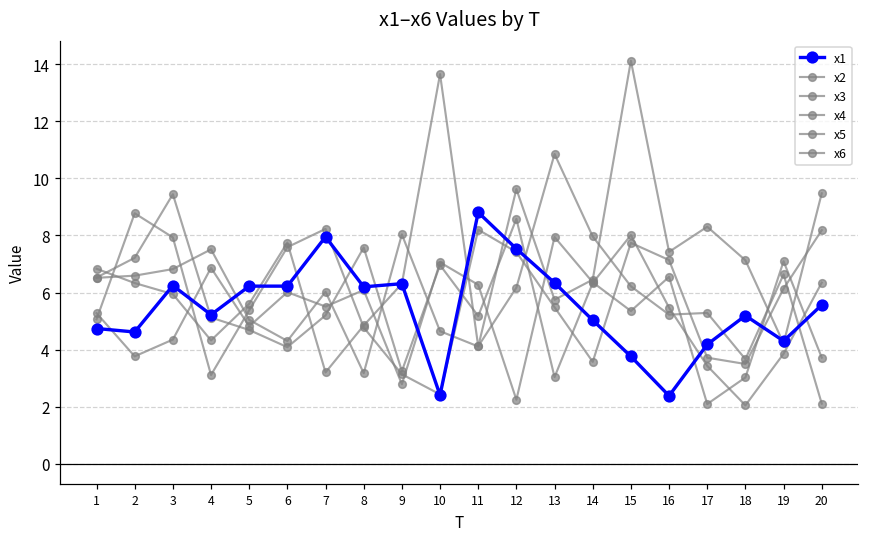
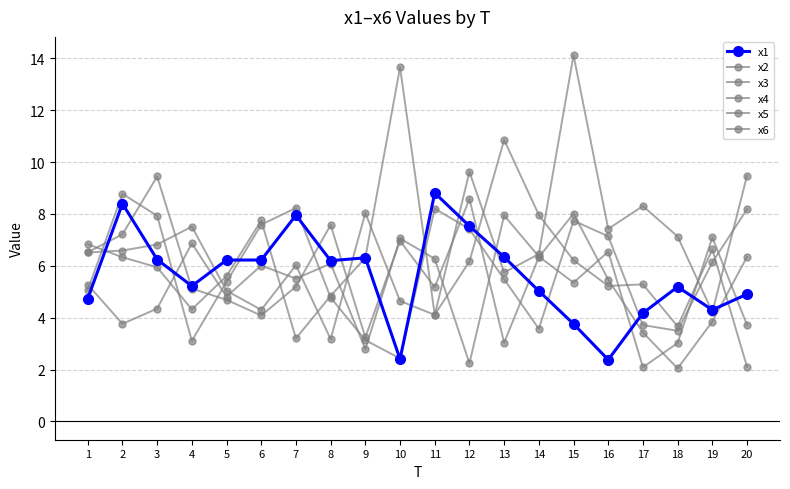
  {
    "x1": {
      "1": 4.7,
-     "2": 4.6,
+     "2": 8.4,
      "3": 6.2,
      "4": 5.2,
      "5": 6.2,
      "6": 6.2,
      "7": 8.0,
      "8": 6.2,
      "11": 8.8,
      "12": 7.5,
      "13": 6.3,
      "14": 5.0,
      "15": 3.8,
      "16": 2.4,
      "17": 4.2,
      "18": 5.2,
-     "20": 5.6
+     "20": 4.9
    }
  }
